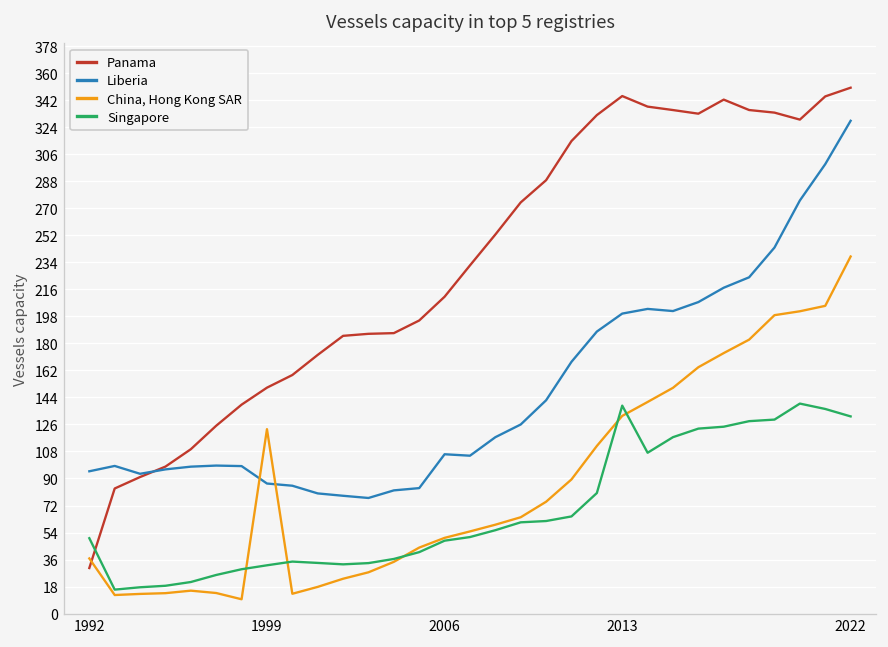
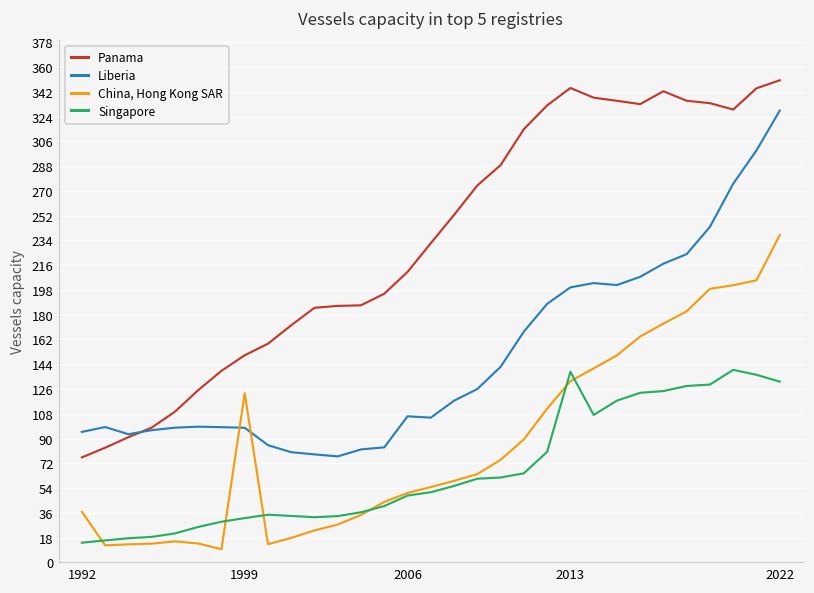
  {
    "Panama": {
-     "1992": 30,
+     "1992": 76,
      "1999": 151,
      "2006": 211,
      "2013": 345,
      "2022": 350
    },
    "Liberia": {
      "1992": 95,
-     "1999": 87,
+     "1999": 98,
      "2006": 106,
      "2013": 200,
      "2022": 328
    },
    "China, Hong Kong SAR": {
      "1992": 37,
      "1999": 123,
      "2013": 132,
      "2022": 238
    },
    "Singapore": {
-     "1992": 50,
+     "1992": 14,
      "1999": 32,
      "2013": 139,
      "2022": 131
    }
  }
